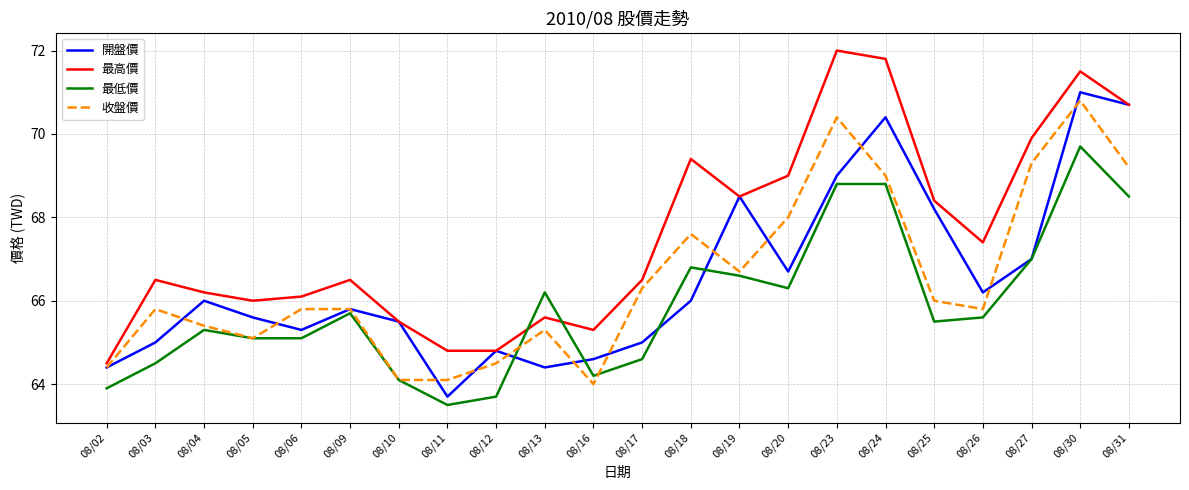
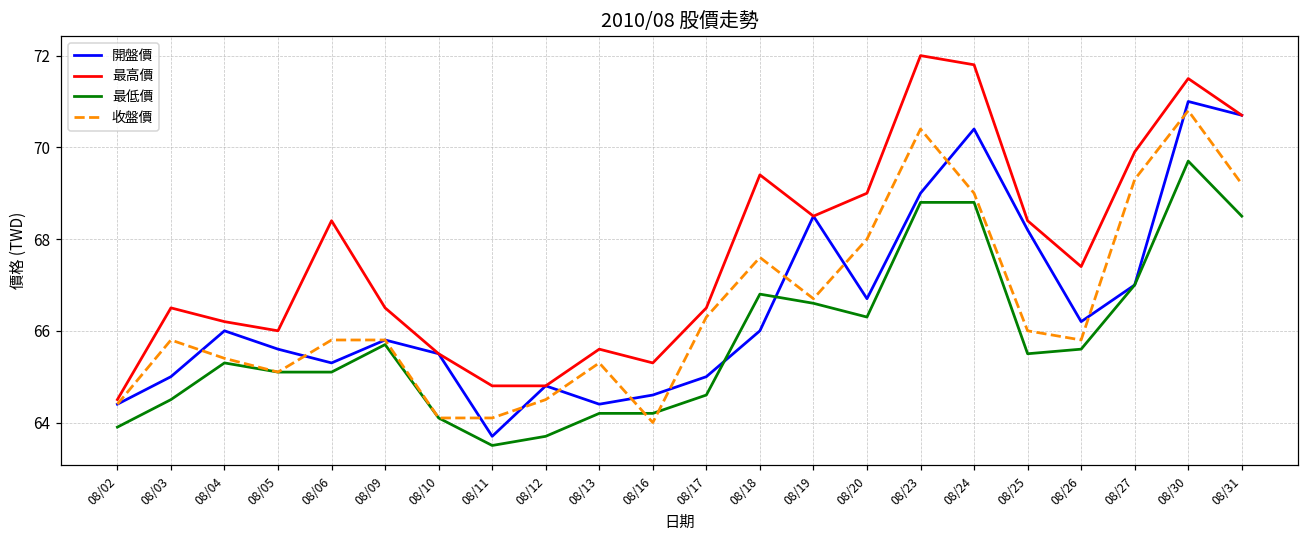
  {
    "開盤價": {
      "08/03": 65.0,
      "08/04": 66.0,
      "08/05": 65.6,
      "08/06": 65.3,
      "08/11": 63.7,
      "08/13": 64.4,
      "08/16": 64.6,
      "08/17": 65.0,
      "08/18": 66.0,
      "08/20": 66.7,
      "08/23": 69.0,
      "08/24": 70.4,
      "08/25": 68.2,
      "08/26": 66.2,
      "08/30": 71.0
    },
    "最高價": {
      "08/02": 64.5,
      "08/03": 66.5,
      "08/04": 66.2,
      "08/05": 66.0,
-     "08/06": 66.1,
+     "08/06": 68.4,
      "08/09": 66.5,
      "08/11": 64.8,
      "08/13": 65.6,
      "08/16": 65.3,
      "08/17": 66.5,
      "08/18": 69.4,
      "08/20": 69.0,
      "08/23": 72.0,
      "08/24": 71.8,
      "08/25": 68.4,
      "08/26": 67.4,
      "08/27": 69.9,
      "08/30": 71.5
    },
    "最低價": {
      "08/02": 63.9,
      "08/03": 64.5,
      "08/04": 65.3,
      "08/06": 65.1,
      "08/09": 65.7,
      "08/11": 63.5,
      "08/12": 63.7,
-     "08/13": 66.2,
+     "08/13": 64.2,
      "08/16": 64.2,
      "08/17": 64.6,
      "08/18": 66.8,
      "08/19": 66.6,
      "08/20": 66.3,
      "08/23": 68.8,
      "08/24": 68.8,
      "08/25": 65.5,
      "08/26": 65.6,
      "08/30": 69.7,
      "08/31": 68.5
    },
    "收盤價": {
      "08/03": 65.8,
      "08/04": 65.4,
      "08/06": 65.8,
      "08/11": 64.1,
      "08/12": 64.5,
      "08/13": 65.3,
      "08/16": 64.0,
      "08/17": 66.3,
      "08/18": 67.6,
      "08/19": 66.7,
      "08/20": 68.0,
      "08/23": 70.4,
      "08/24": 69.0,
      "08/25": 66.0,
      "08/26": 65.8,
      "08/27": 69.3,
      "08/30": 70.8,
      "08/31": 69.2
    }
  }
